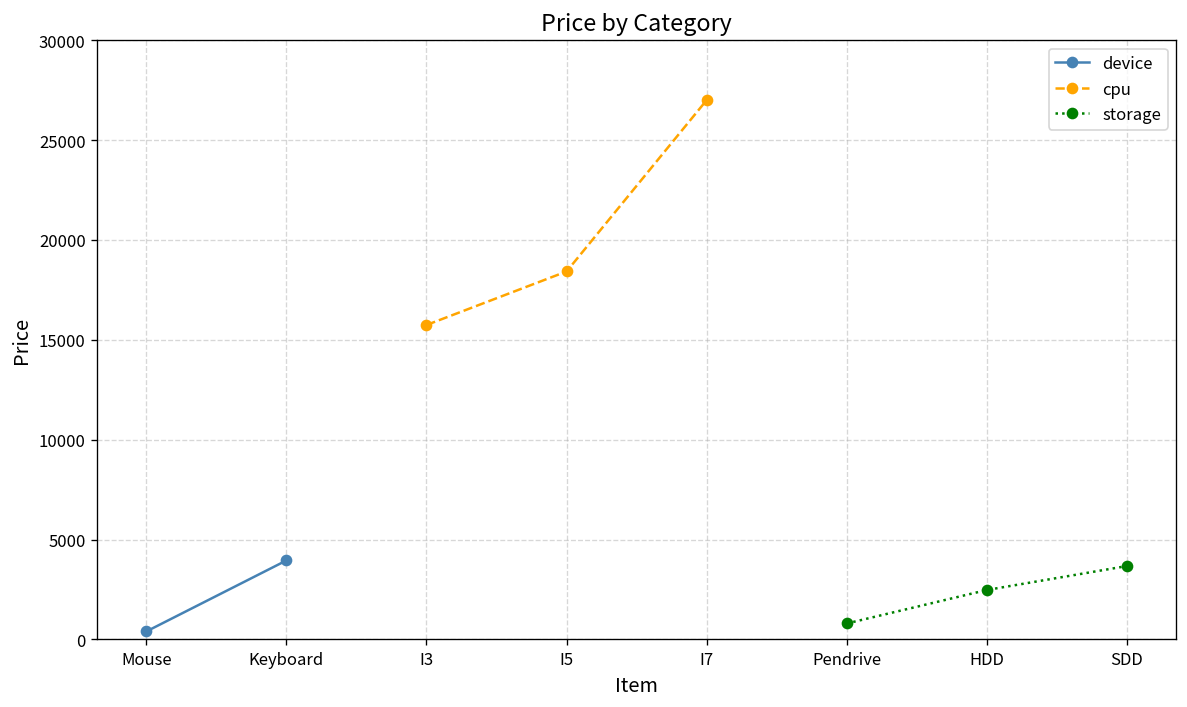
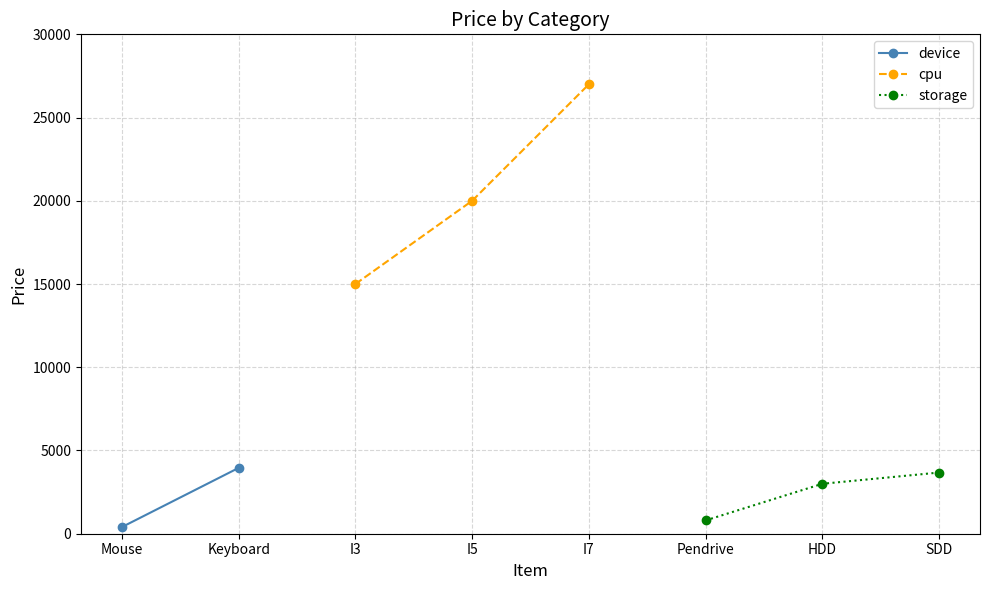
  {
    "device": {
      "Mouse": 400,
      "Keyboard": 4000
    },
    "cpu": {
-     "I3": 15700,
-     "I5": 18400,
+     "I3": 15000,
+     "I5": 20000,
      "I7": 27000
    },
    "storage": {
      "Pendrive": 800,
-     "HDD": 2500,
+     "HDD": 3000,
      "SDD": 3700
    }
  }
